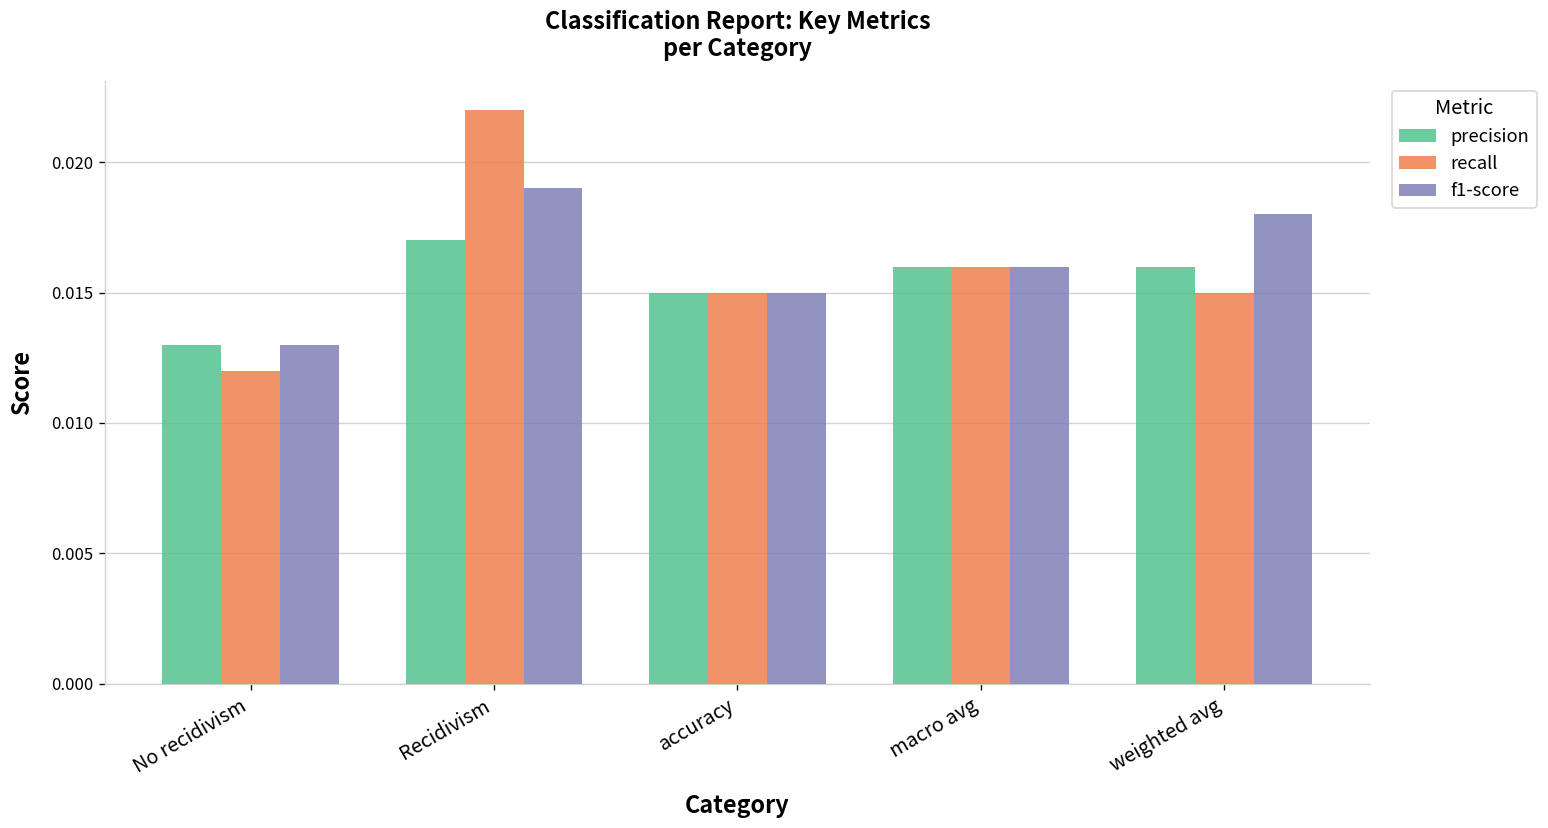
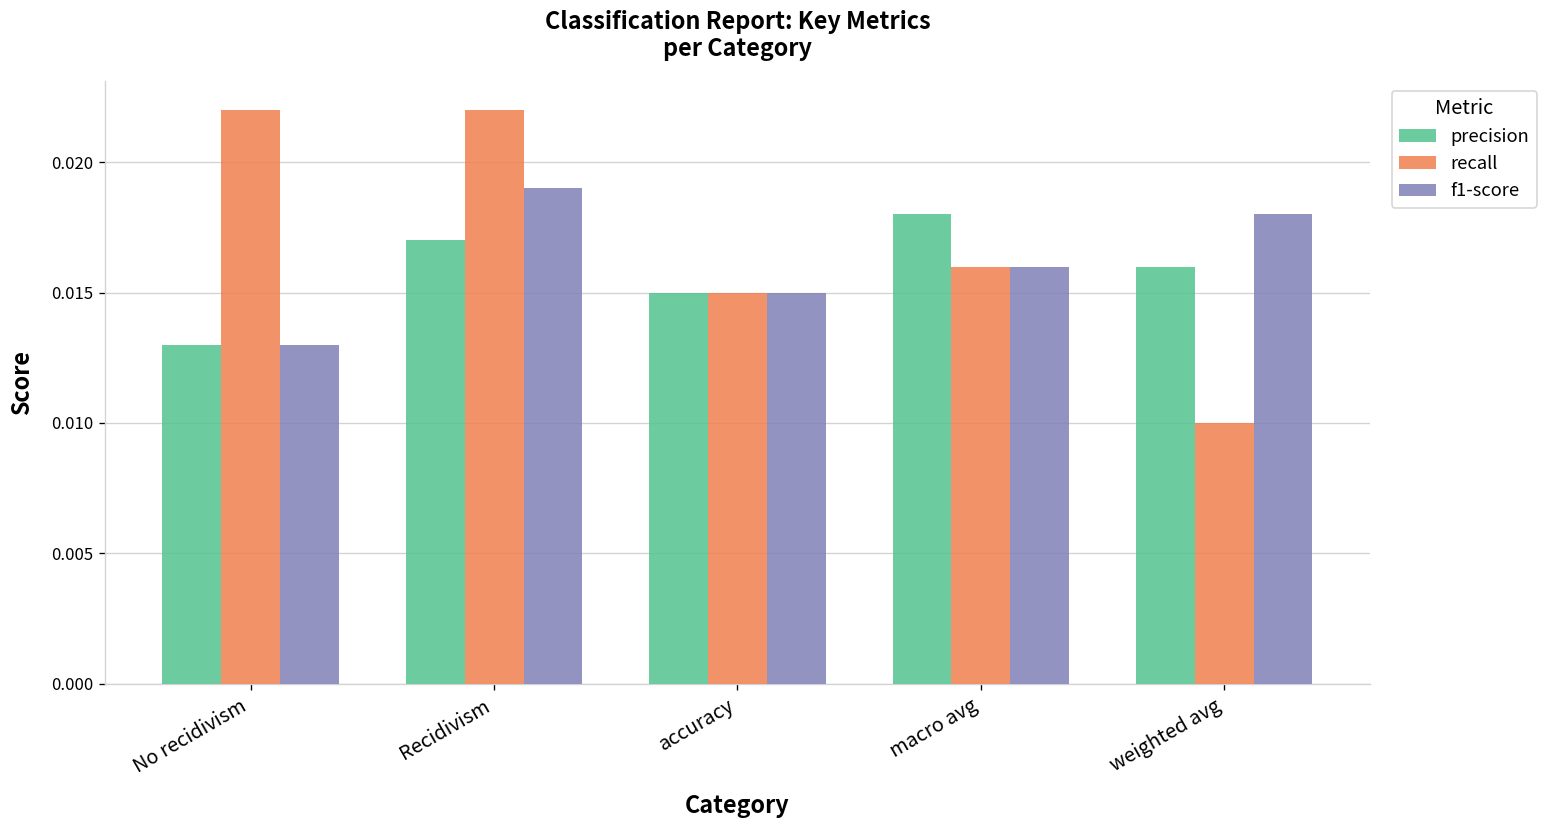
  {
    "precision": {
      "No recidivism": 0.013,
      "Recidivism": 0.017,
      "accuracy": 0.015,
-     "macro avg": 0.016,
+     "macro avg": 0.018,
      "weighted avg": 0.016
    },
    "recall": {
-     "No recidivism": 0.012,
+     "No recidivism": 0.022,
      "Recidivism": 0.022,
      "accuracy": 0.015,
      "macro avg": 0.016,
-     "weighted avg": 0.015
+     "weighted avg": 0.010
    },
    "f1-score": {
      "No recidivism": 0.013,
      "Recidivism": 0.019,
      "accuracy": 0.015,
      "macro avg": 0.016,
      "weighted avg": 0.018
    }
  }
